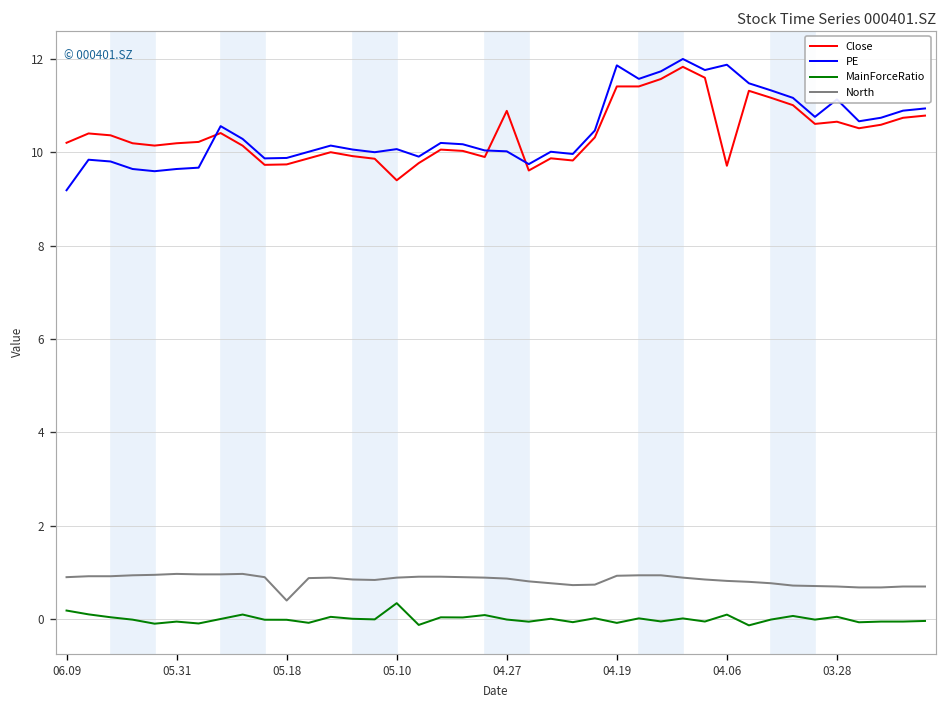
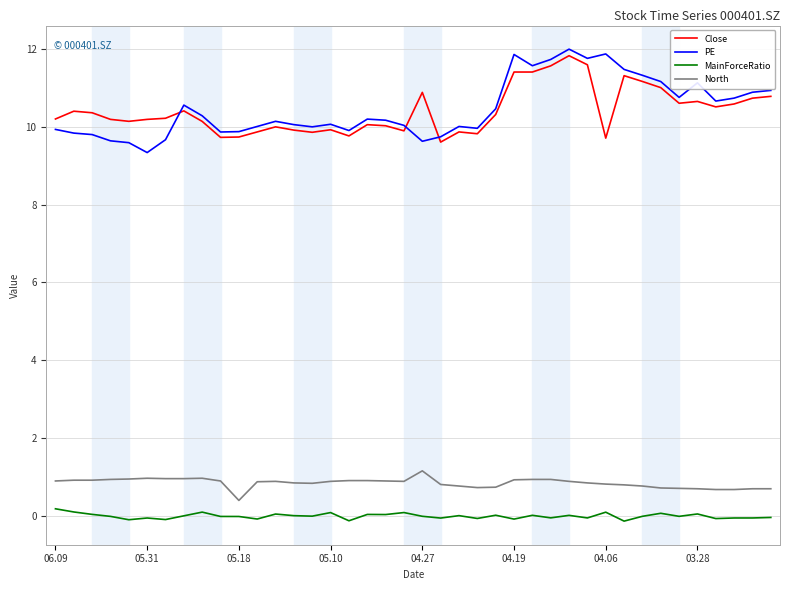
  {
    "Close": {
      "06.09": 10.2,
      "05.31": 10.2,
      "05.18": 9.7,
-     "05.10": 9.4,
+     "05.10": 9.9,
      "04.27": 10.9,
      "04.19": 11.4,
      "04.06": 9.7,
      "03.28": 10.7
    },
    "PE": {
-     "06.09": 9.2,
-     "05.31": 9.6,
+     "06.09": 9.9,
+     "05.31": 9.3,
      "05.18": 9.9,
      "05.10": 10.1,
-     "04.27": 10.0,
+     "04.27": 9.6,
      "04.19": 11.9,
      "04.06": 11.9
    },
    "MainForceRatio": {
      "06.09": 0.2,
      "05.31": -0.1,
      "05.18": 0.0,
-     "05.10": 0.3,
+     "05.10": 0.1,
      "04.27": 0.0,
      "04.19": -0.1,
      "04.06": 0.1,
      "03.28": 0.1
    },
    "North": {
      "06.09": 0.9,
      "05.31": 1.0,
      "05.18": 0.4,
      "05.10": 0.9,
-     "04.27": 0.9,
+     "04.27": 1.2,
      "04.19": 0.9,
      "04.06": 0.8,
      "03.28": 0.7
    }
  }
